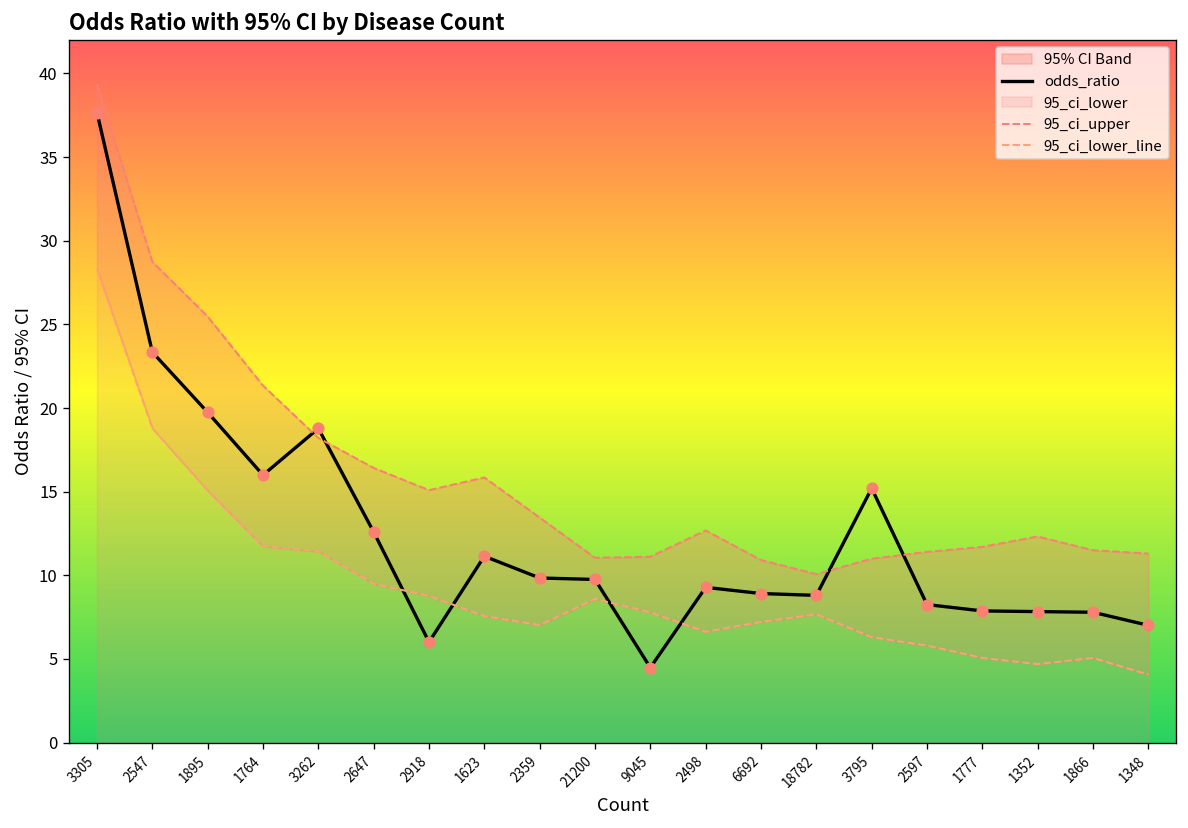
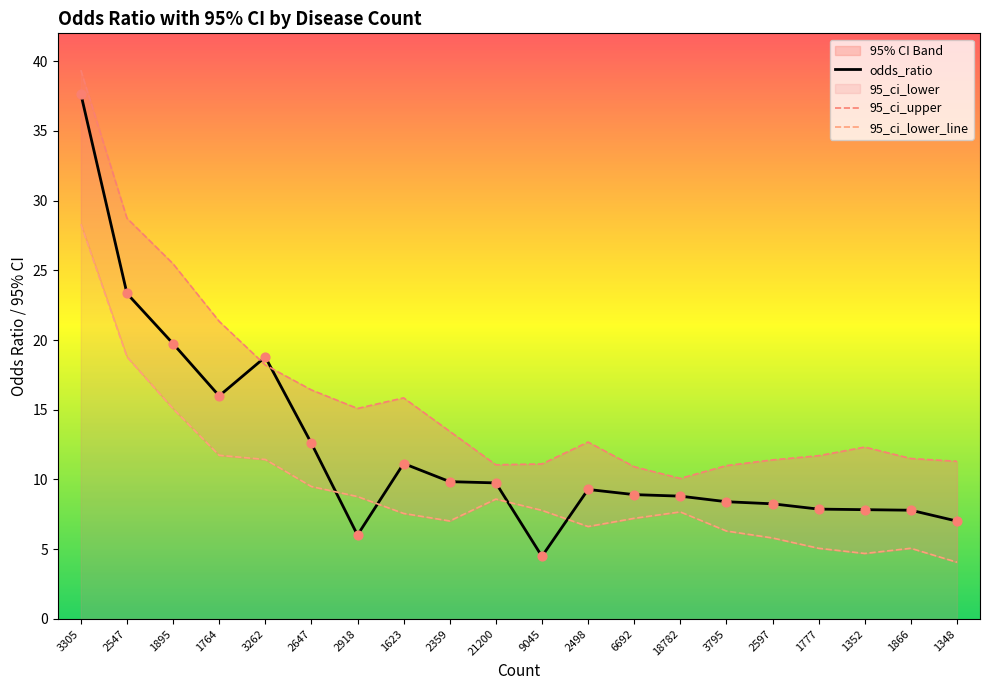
  {
    "odds_ratio": {
      "3305": 37.7,
      "2547": 23.3,
      "1895": 19.7,
      "1764": 16.0,
      "3262": 18.8,
      "2647": 12.6,
      "2918": 6.0,
      "1623": 11.1,
      "2359": 9.8,
      "21200": 9.8,
      "9045": 4.5,
      "2498": 9.3,
      "6692": 8.9,
      "18782": 8.8,
-     "3795": 15.2,
+     "3795": 8.4,
      "2597": 8.3,
      "1777": 7.9,
      "1352": 7.8,
      "1866": 7.8,
      "1348": 7.0
    }
  }
